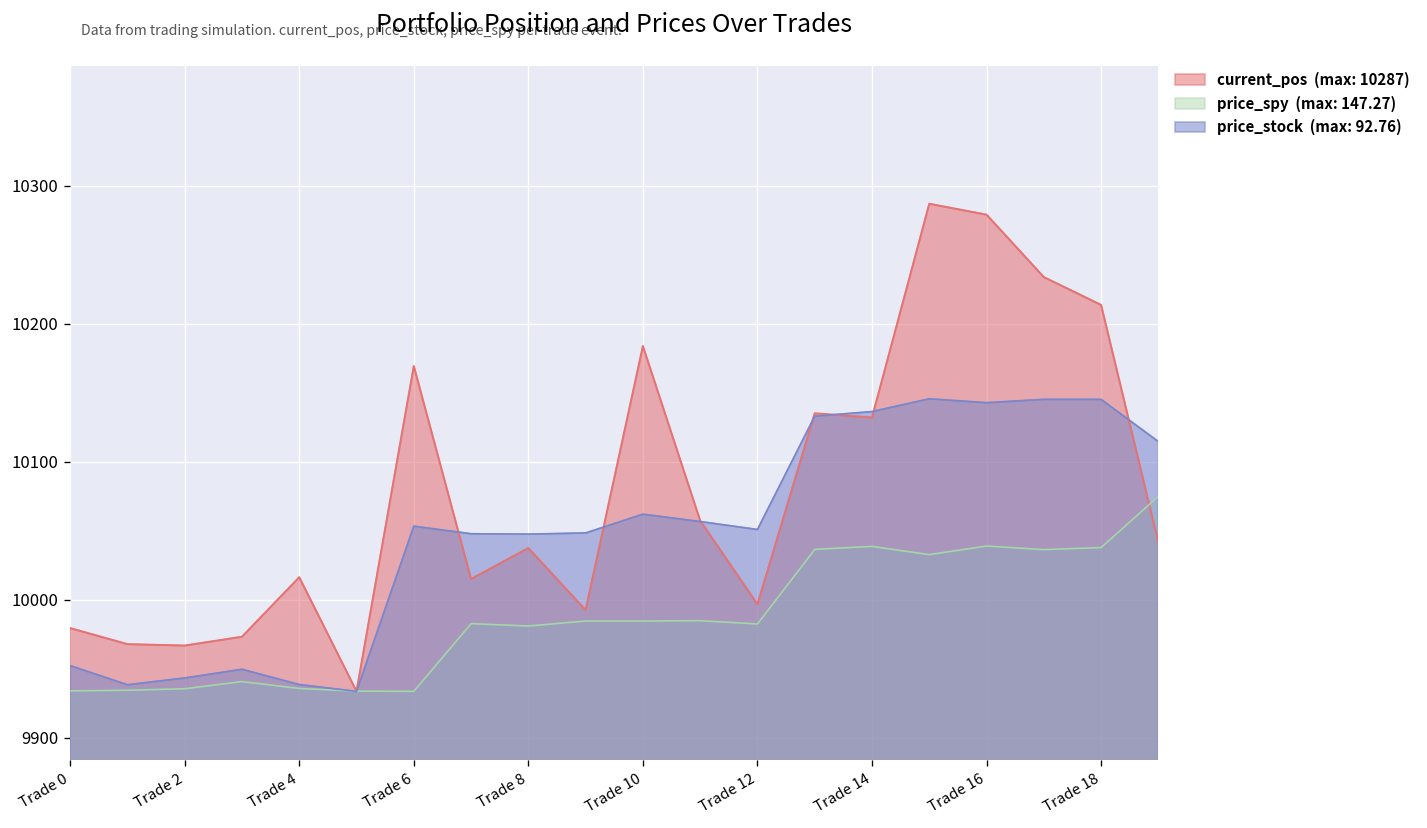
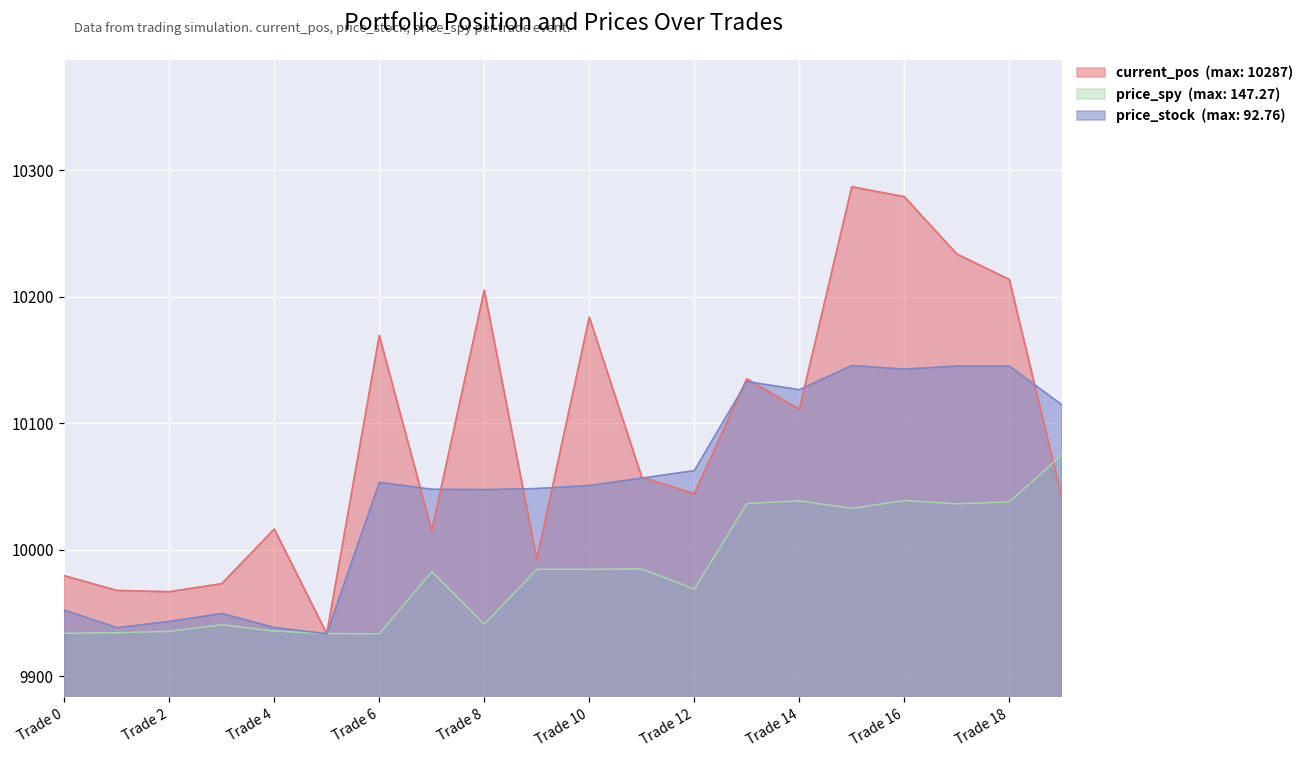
  {
    "current_pos (max: 10287)": {
      "Trade 0": 9979,
      "Trade 2": 9967,
      "Trade 4": 10016,
      "Trade 6": 10169,
-     "Trade 8": 10037,
+     "Trade 8": 10205,
      "Trade 10": 10184,
-     "Trade 12": 9997,
-     "Trade 14": 10132,
+     "Trade 12": 10044,
+     "Trade 14": 10111,
      "Trade 16": 10279,
      "Trade 18": 10214
    },
    "price_spy (max: 147.27)": {
      "Trade 0": 9934,
      "Trade 2": 9935,
      "Trade 4": 9936,
      "Trade 6": 9934,
-     "Trade 8": 9981,
+     "Trade 8": 9941,
      "Trade 10": 9985,
-     "Trade 12": 9982,
+     "Trade 12": 9969,
      "Trade 14": 10039,
      "Trade 16": 10039,
      "Trade 18": 10038
    },
    "price_stock (max: 92.76)": {
      "Trade 0": 9952,
      "Trade 2": 9943,
      "Trade 4": 9939,
      "Trade 6": 10053,
      "Trade 8": 10047,
-     "Trade 10": 10062,
-     "Trade 12": 10051,
-     "Trade 14": 10136,
+     "Trade 10": 10051,
+     "Trade 12": 10062,
+     "Trade 14": 10126,
      "Trade 16": 10143,
      "Trade 18": 10145
    }
  }
